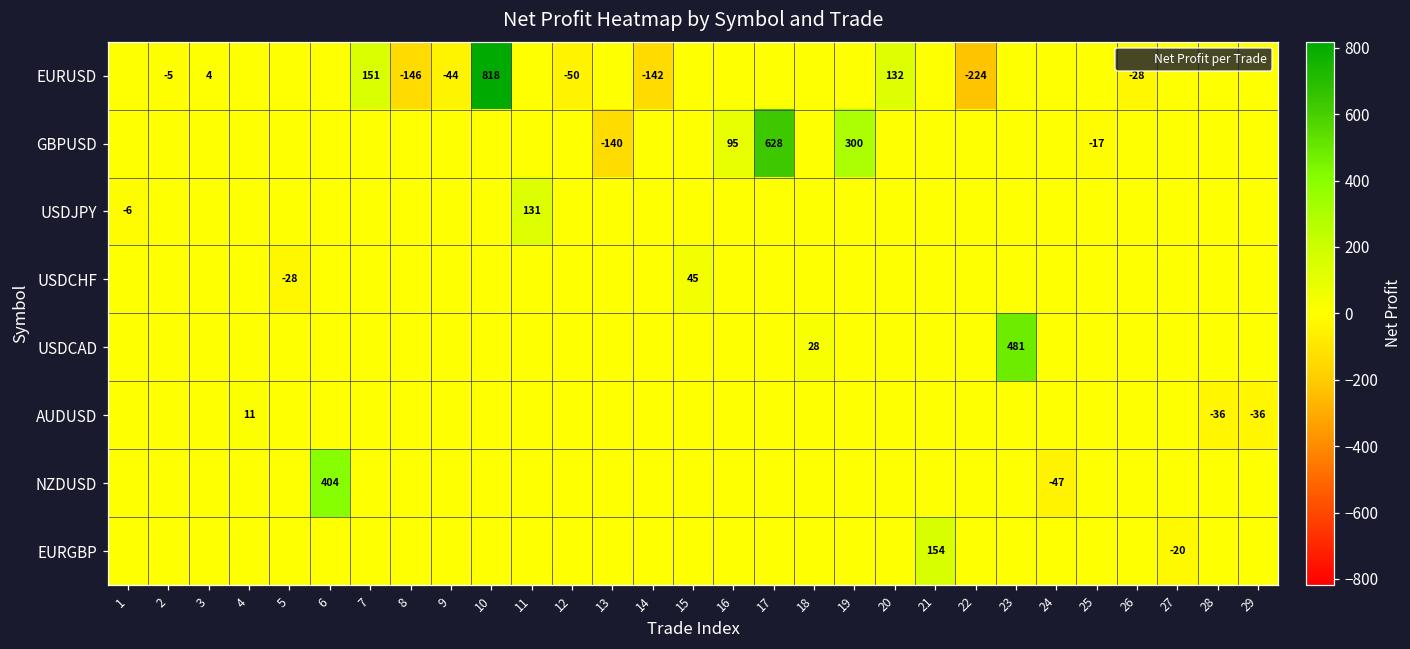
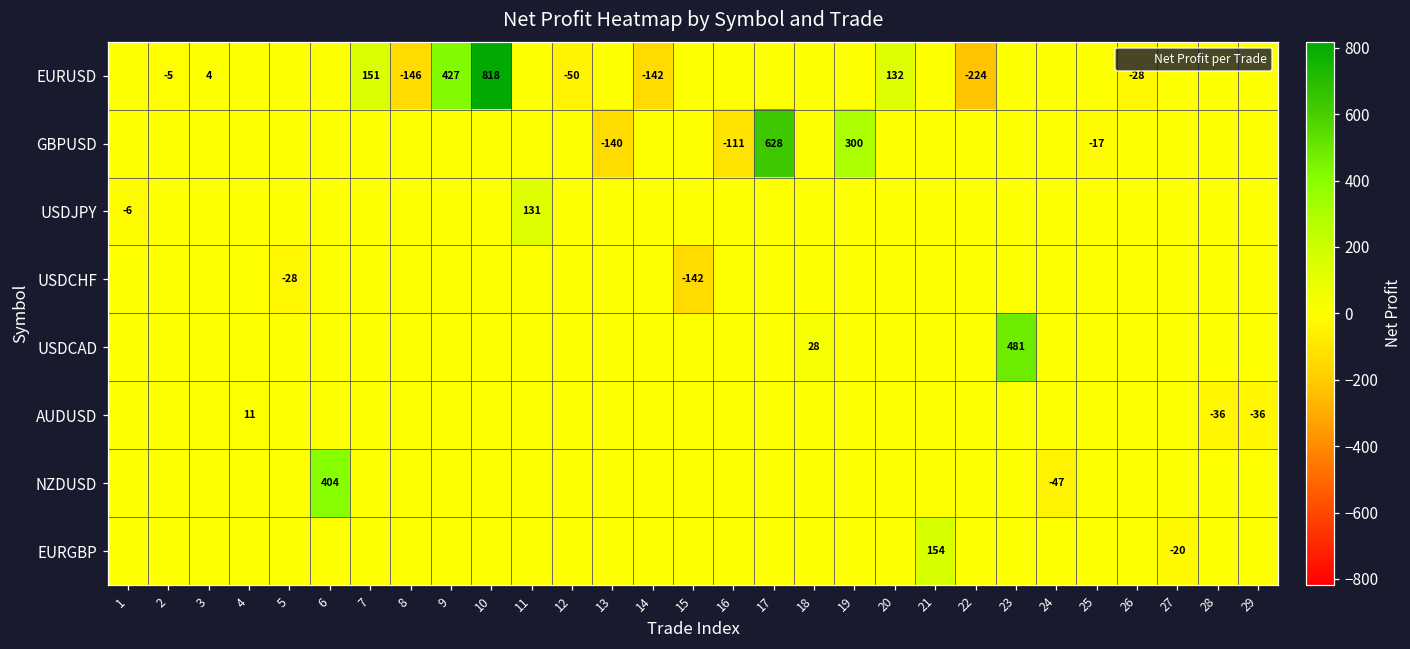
  {
    "EURUSD": {
      "2": -5,
      "3": 4,
      "7": 151,
      "8": -146,
-     "9": -44,
+     "9": 427,
      "10": 818,
      "12": -50,
      "14": -142,
      "20": 132,
      "22": -224,
      "26": -28
    },
    "GBPUSD": {
      "13": -140,
-     "16": 95,
+     "16": -111,
      "17": 628,
      "19": 300,
      "25": -17
    },
    "USDJPY": {
      "1": -6,
      "11": 131
    },
    "USDCHF": {
      "5": -28,
-     "15": 45
+     "15": -142
    },
    "USDCAD": {
      "18": 28,
      "23": 481
    },
    "AUDUSD": {
      "4": 11,
      "28": -36,
      "29": -36
    },
    "NZDUSD": {
      "6": 404,
      "24": -47
    },
    "EURGBP": {
      "21": 154,
      "27": -20
    }
  }
